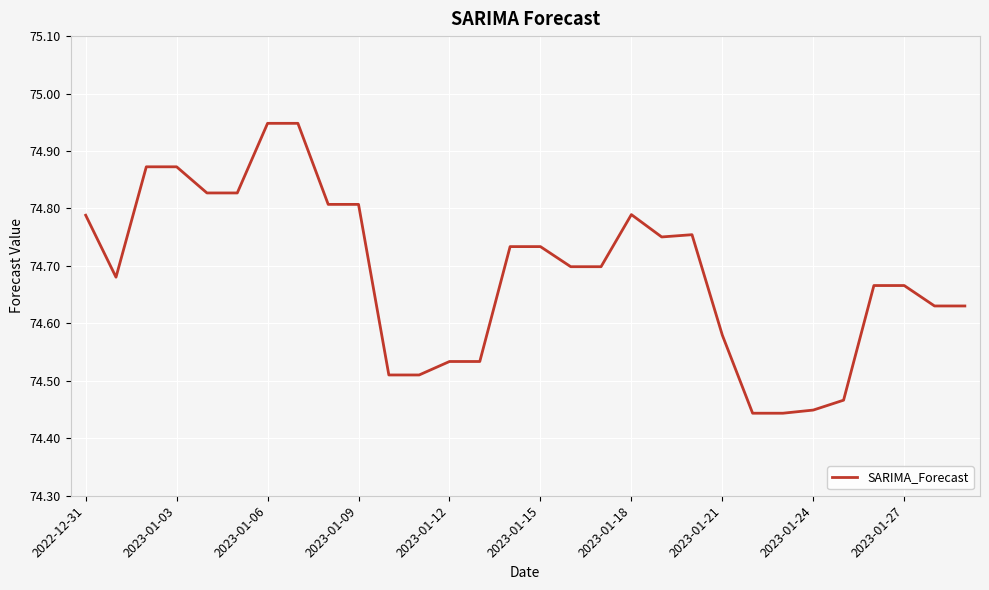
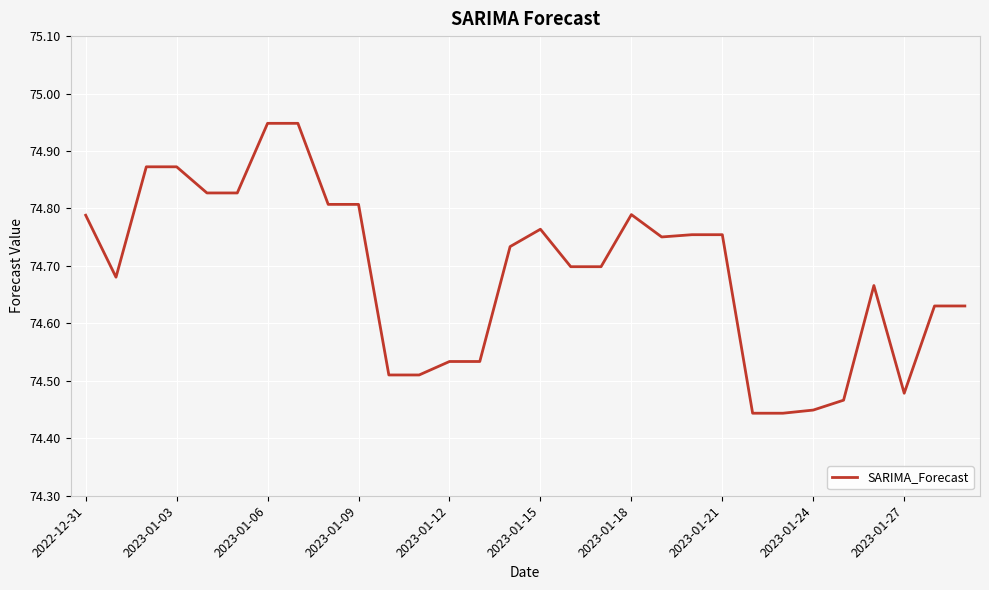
  {
    "2022-12-31": 74.79,
    "2023-01-03": 74.87,
    "2023-01-06": 74.95,
    "2023-01-09": 74.81,
    "2023-01-12": 74.53,
-   "2023-01-15": 74.73,
+   "2023-01-15": 74.76,
    "2023-01-18": 74.79,
-   "2023-01-21": 74.58,
+   "2023-01-21": 74.75,
    "2023-01-24": 74.45,
-   "2023-01-27": 74.67
+   "2023-01-27": 74.48
  }
